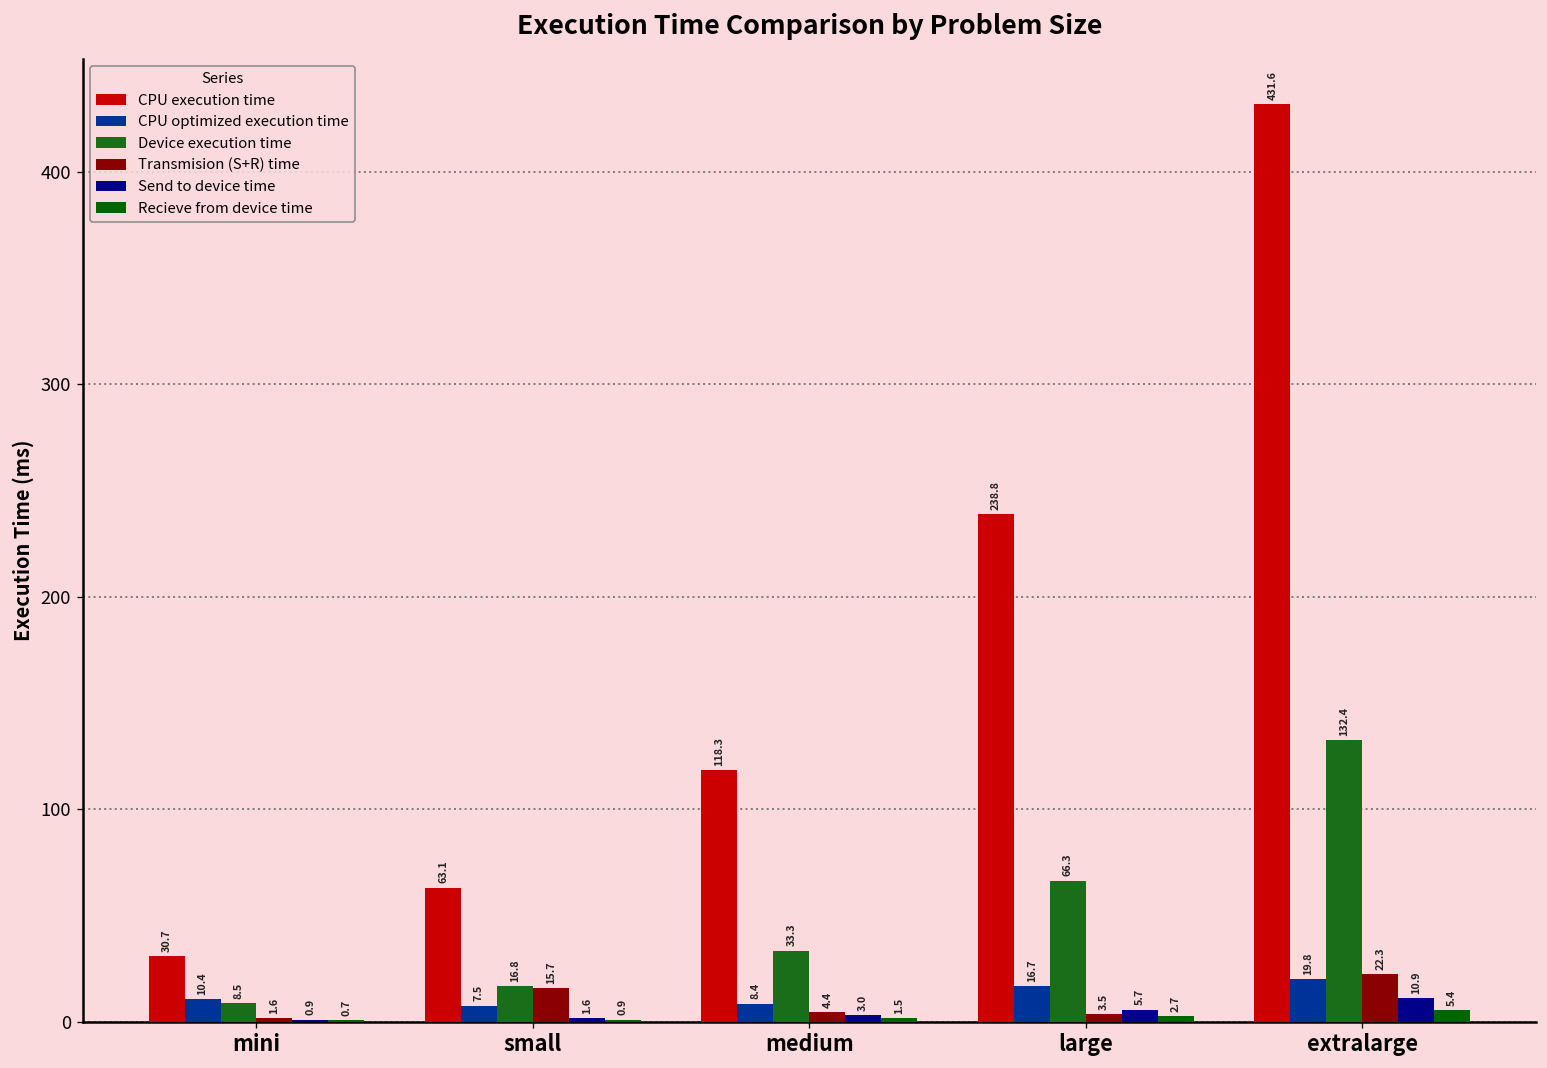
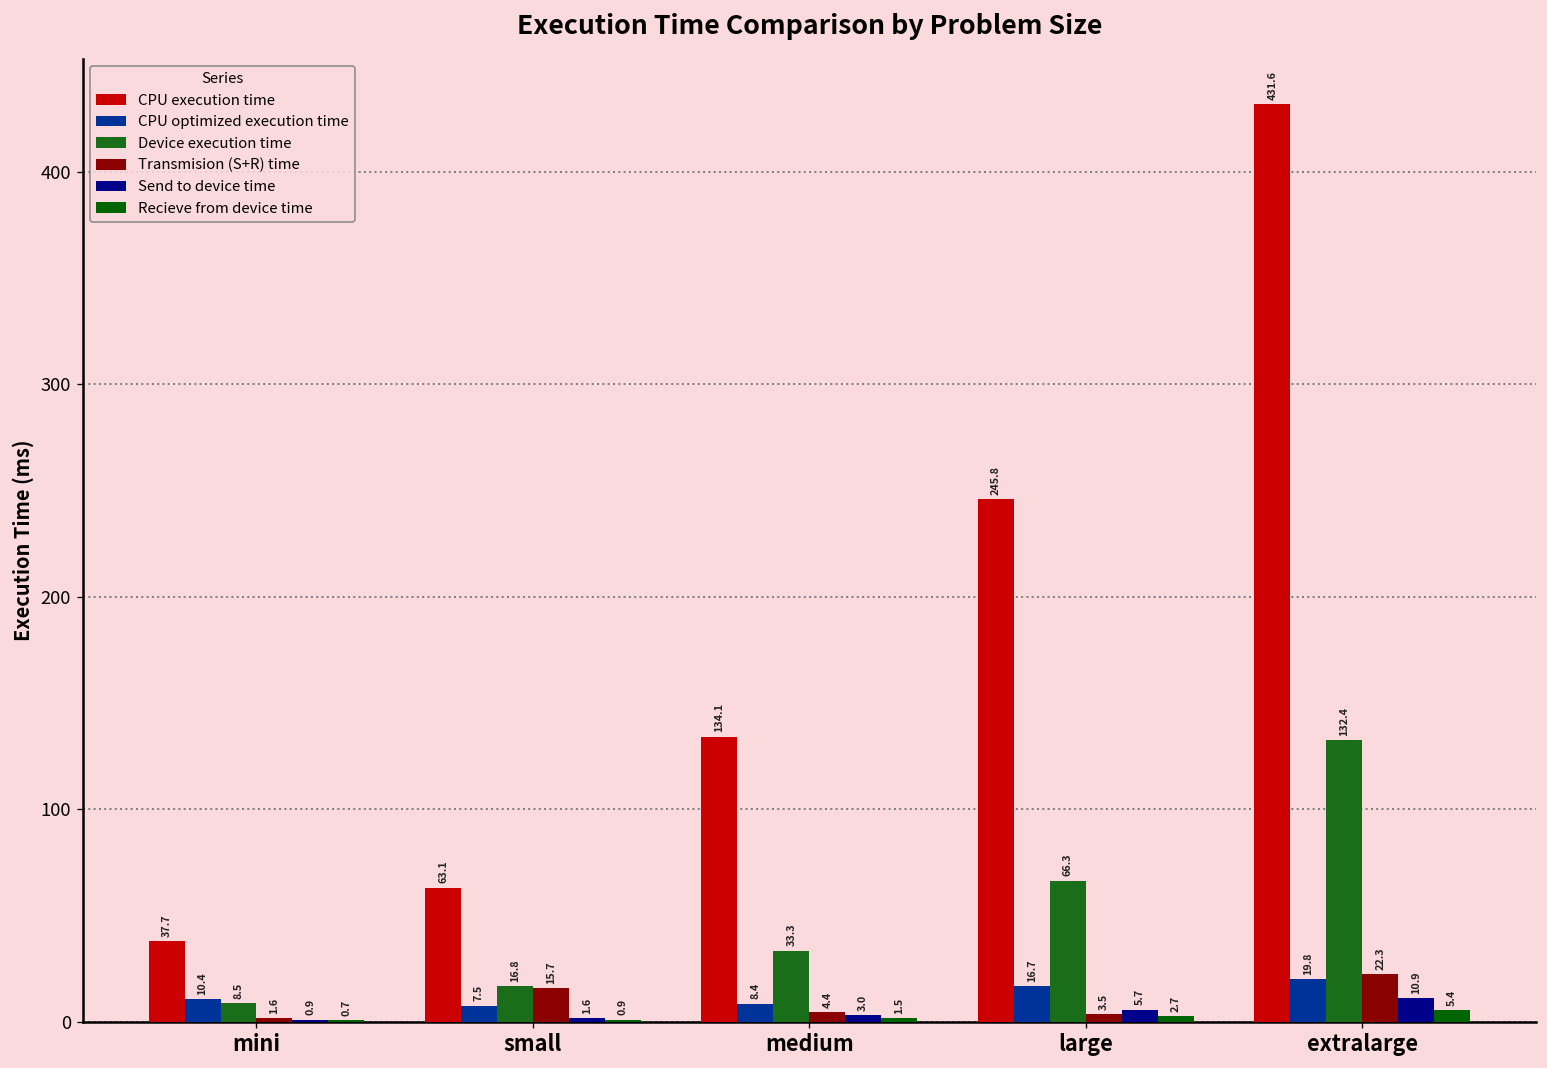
  {
    "CPU execution time": {
-     "mini": 30.7,
+     "mini": 37.7,
      "small": 63.1,
-     "medium": 118.3,
-     "large": 238.8,
+     "medium": 134.1,
+     "large": 245.8,
      "extralarge": 431.6
    },
    "Transmision (S+R) time": {
      "mini": 1.6,
      "small": 15.7,
      "medium": 4.4,
      "large": 3.5,
      "extralarge": 22.3
    }
  }
